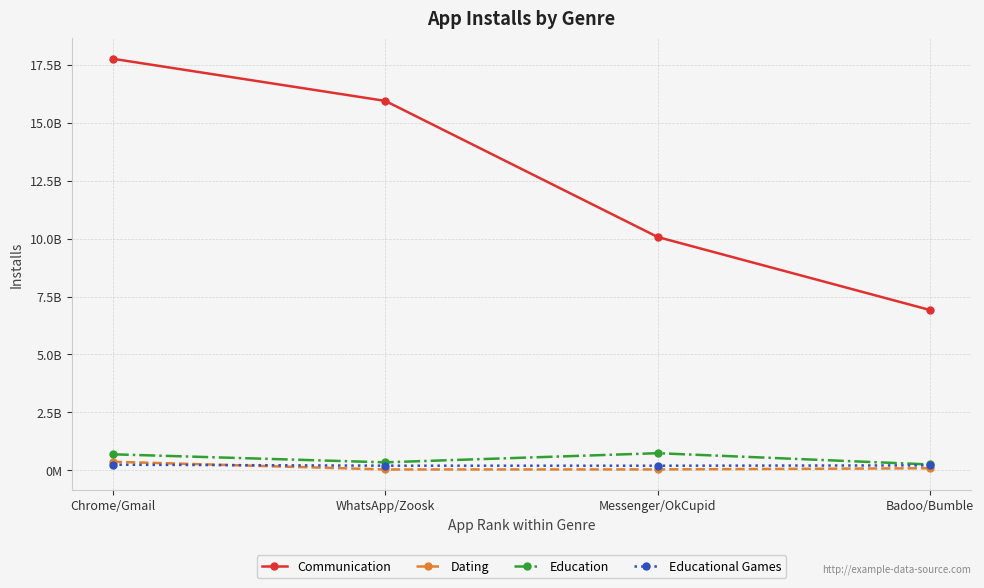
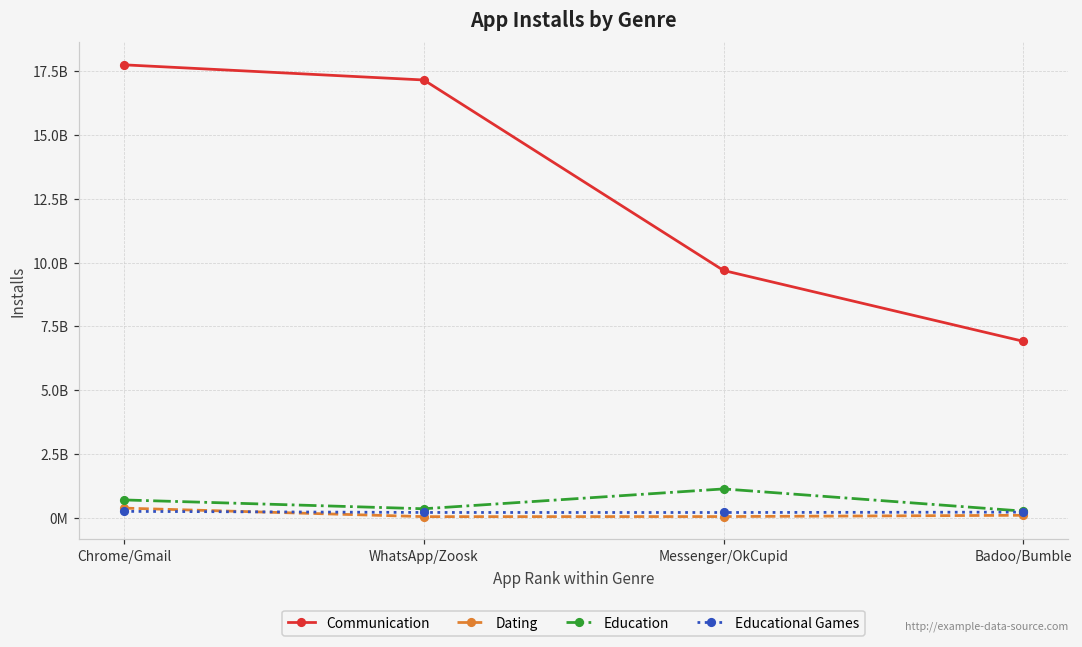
  {
    "Communication": {
      "Chrome/Gmail": 17800000000,
-     "WhatsApp/Zoosk": 15900000000,
-     "Messenger/OkCupid": 10100000000,
+     "WhatsApp/Zoosk": 17200000000,
+     "Messenger/OkCupid": 9700000000,
      "Badoo/Bumble": 6900000000
    },
    "Dating": {
      "Chrome/Gmail": 400000000,
      "WhatsApp/Zoosk": 0,
      "Messenger/OkCupid": 0,
      "Badoo/Bumble": 100000000
    },
    "Education": {
      "Chrome/Gmail": 700000000,
      "WhatsApp/Zoosk": 300000000,
-     "Messenger/OkCupid": 700000000
+     "Messenger/OkCupid": 1100000000
    },
    "Educational Games": {
      "Chrome/Gmail": 200000000,
      "WhatsApp/Zoosk": 200000000,
      "Messenger/OkCupid": 200000000
    }
  }
